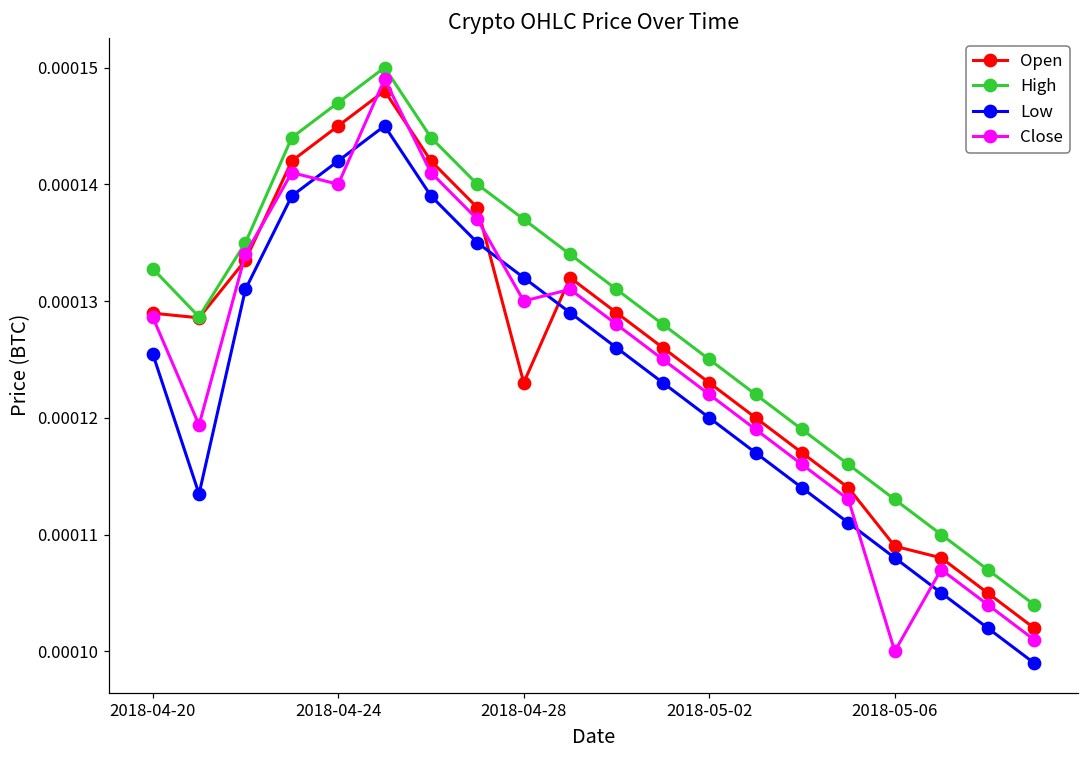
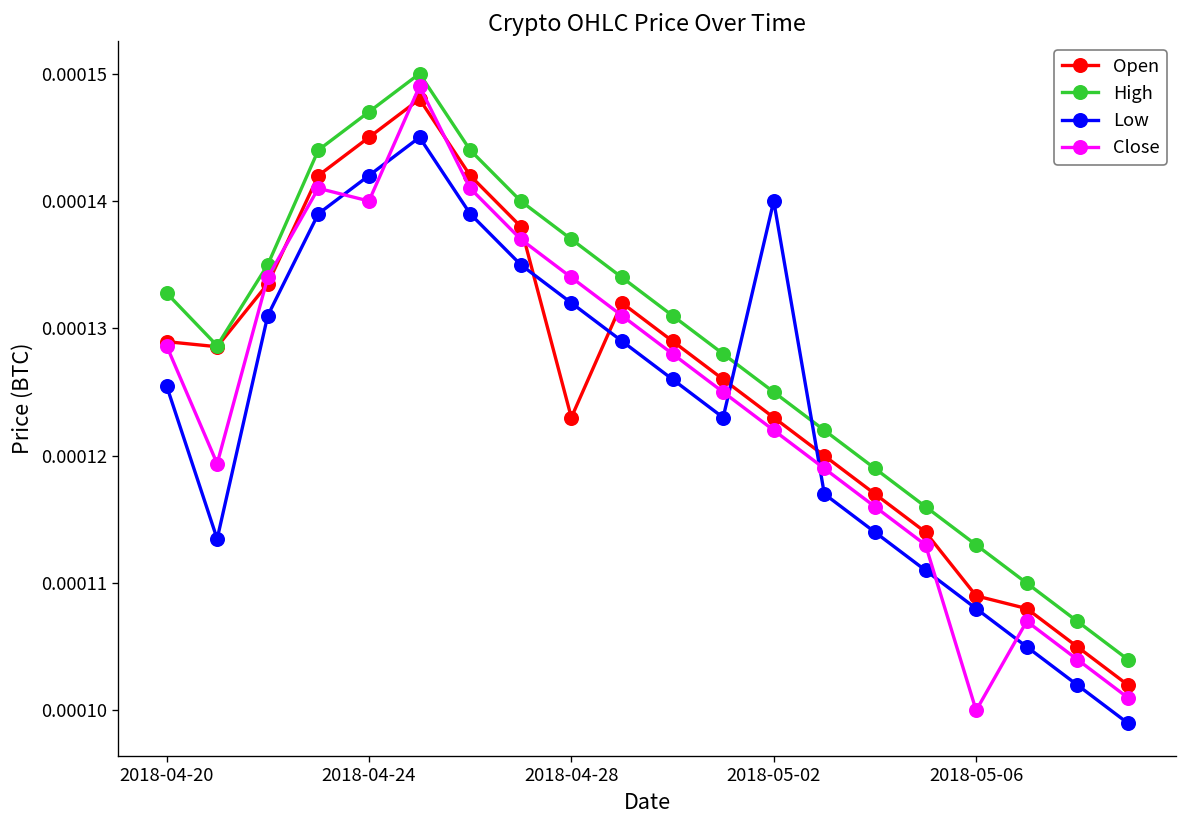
  {
    "Open": {
      "2018-04-20": 0.000129,
      "2018-04-24": 0.000145,
      "2018-04-28": 0.000123,
      "2018-05-02": 0.000123,
      "2018-05-06": 0.000109
    },
    "High": {
      "2018-04-20": 0.000133,
      "2018-04-24": 0.000147,
      "2018-04-28": 0.000137,
      "2018-05-02": 0.000125,
      "2018-05-06": 0.000113
    },
    "Low": {
      "2018-04-20": 0.0001255,
      "2018-04-24": 0.0001420,
      "2018-04-28": 0.0001320,
-     "2018-05-02": 0.00012,
+     "2018-05-02": 0.00014,
      "2018-05-06": 0.0001080
    },
    "Close": {
      "2018-04-20": 0.0001286,
      "2018-04-24": 0.000140,
-     "2018-04-28": 0.000130,
+     "2018-04-28": 0.000134,
      "2018-05-02": 0.000122,
      "2018-05-06": 0.000100
    }
  }
